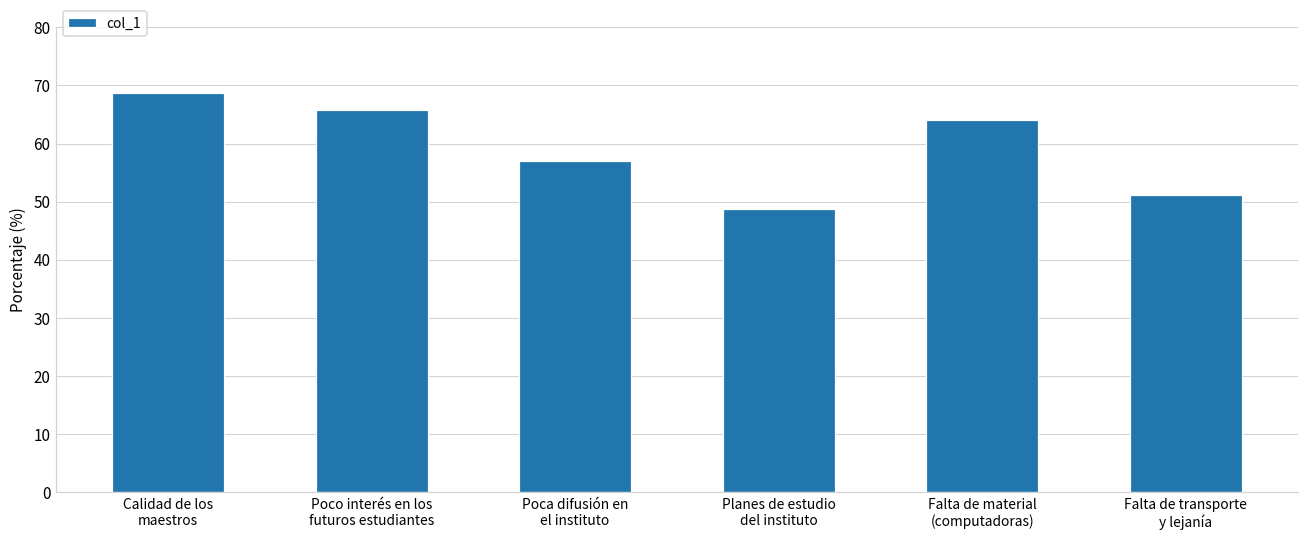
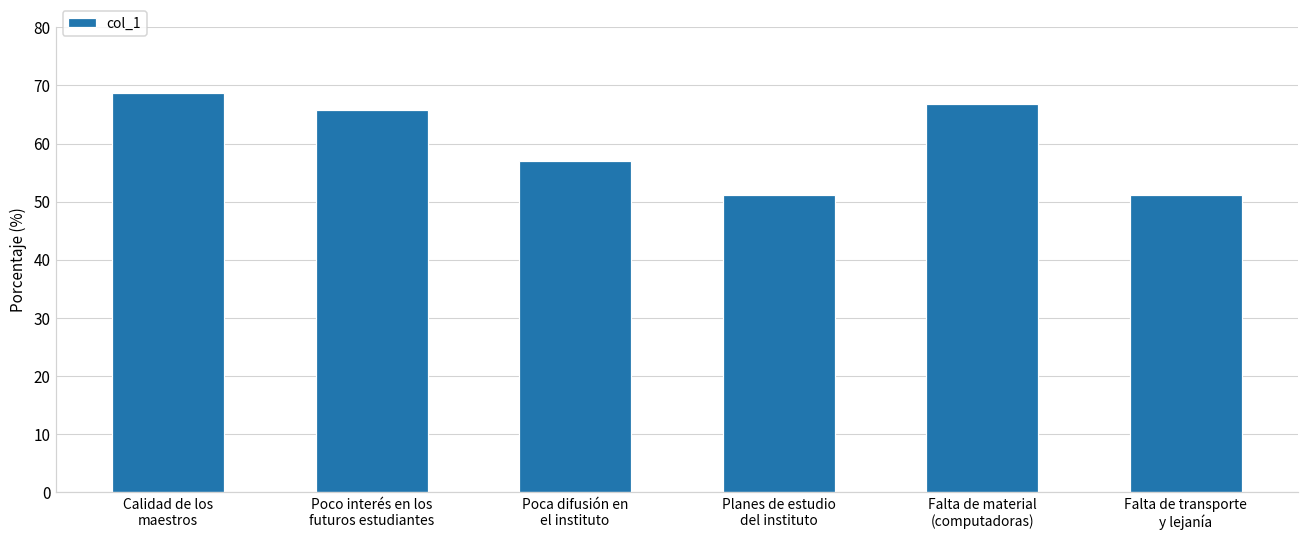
  {
    "Calidad de los maestros": 69,
    "Poco interés en los futuros estudiantes": 66,
    "Poca difusión en el instituto": 57,
-   "Planes de estudio del instituto": 49,
-   "Falta de material (computadoras)": 64,
+   "Planes de estudio del instituto": 51,
+   "Falta de material (computadoras)": 67,
    "Falta de transporte y lejanía": 51
  }
